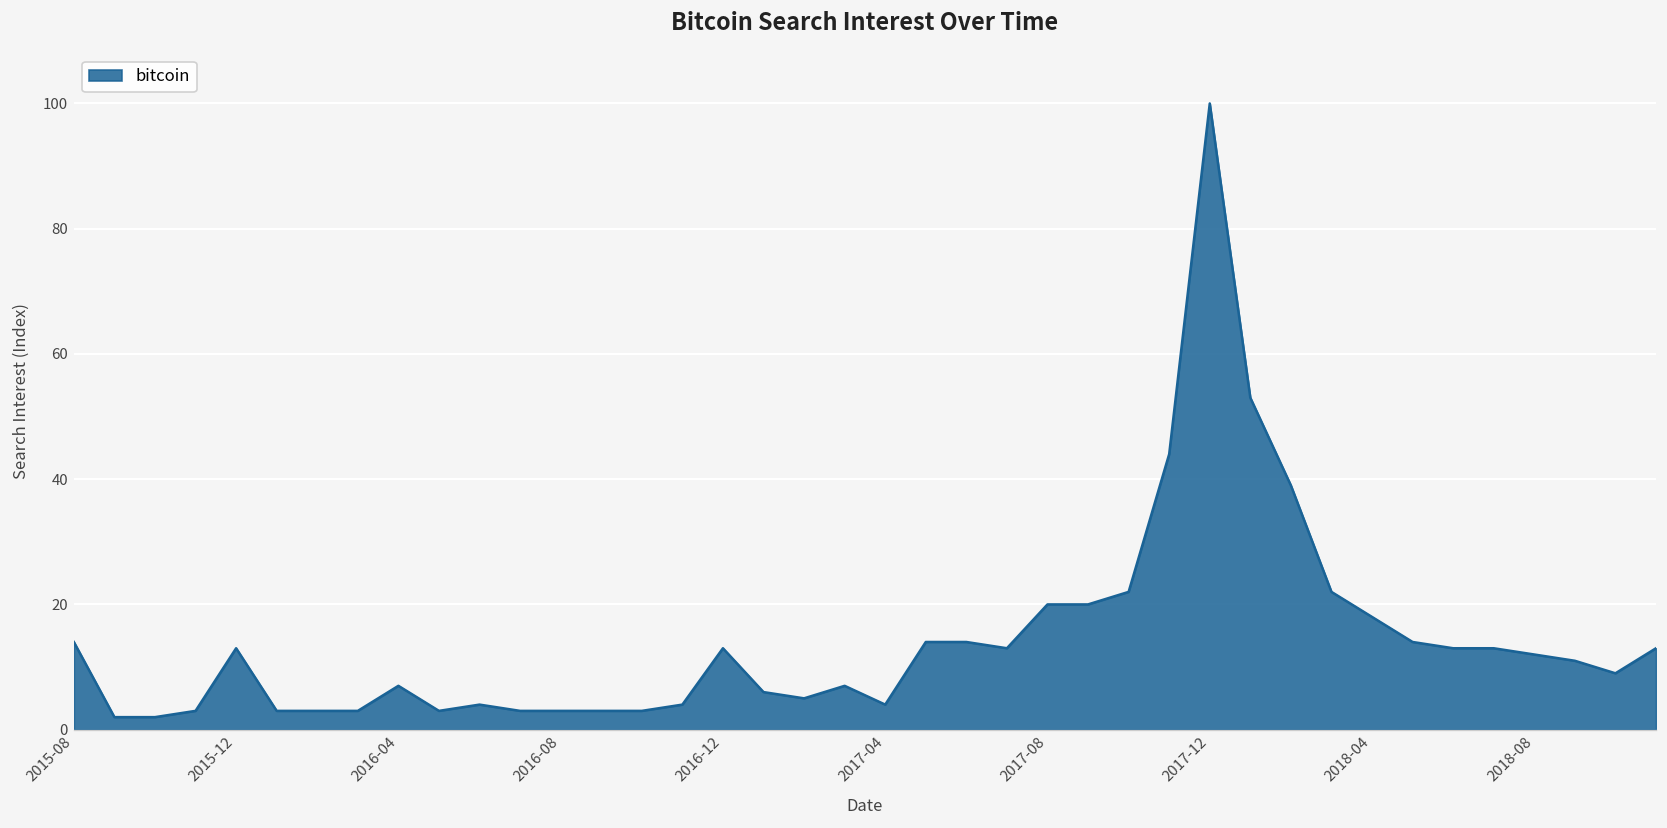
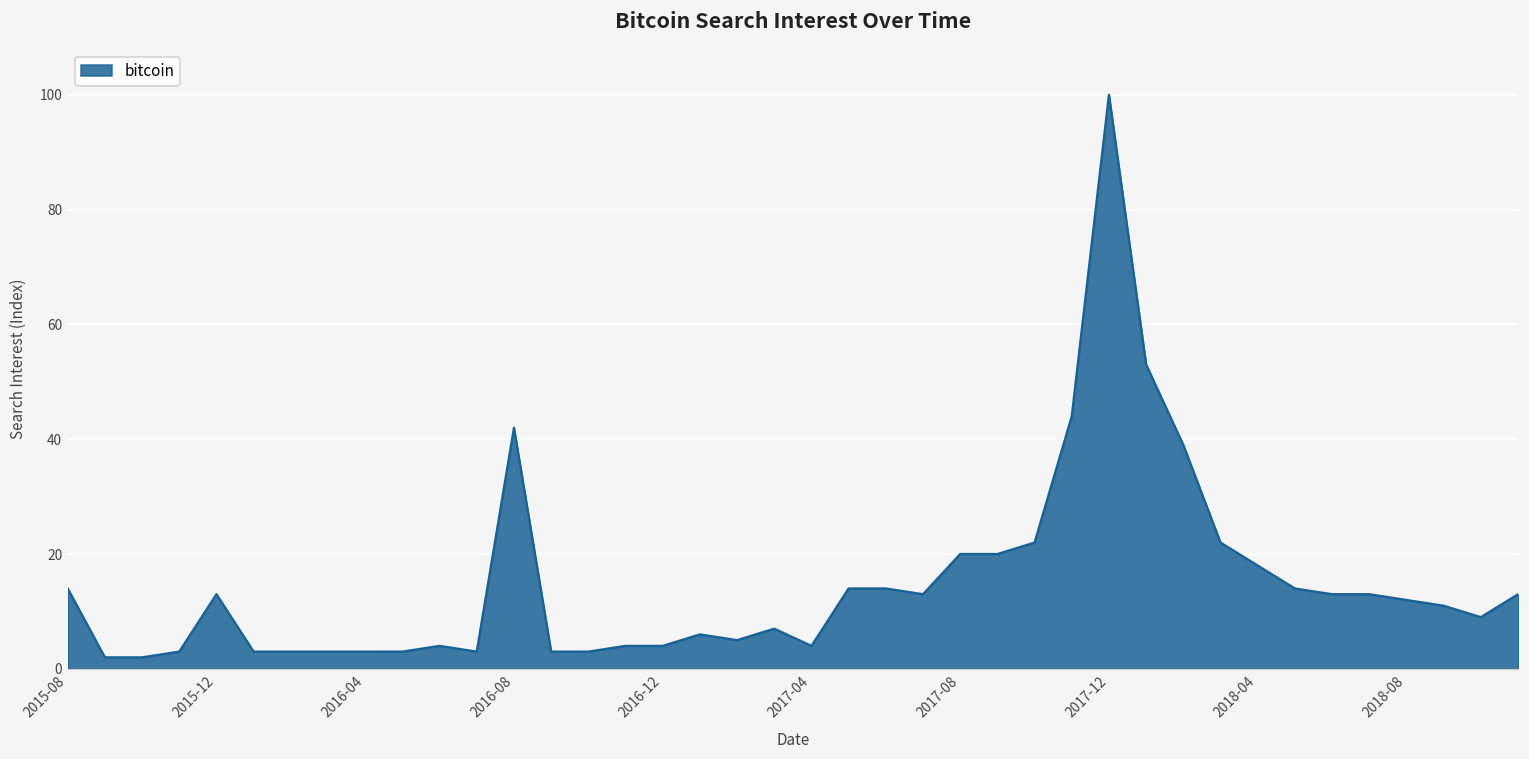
  {
    "2015-08": 14,
    "2015-12": 13,
-   "2016-04": 7,
-   "2016-08": 3,
-   "2016-12": 13,
+   "2016-04": 3,
+   "2016-08": 42,
+   "2016-12": 4,
    "2017-04": 4,
    "2017-08": 20,
    "2017-12": 100,
    "2018-04": 18,
    "2018-08": 12
  }
